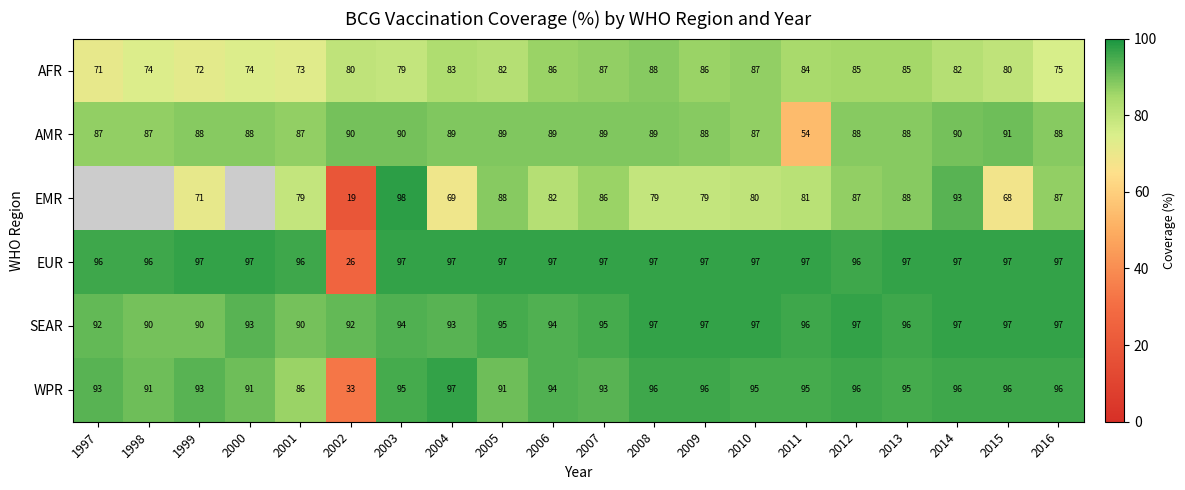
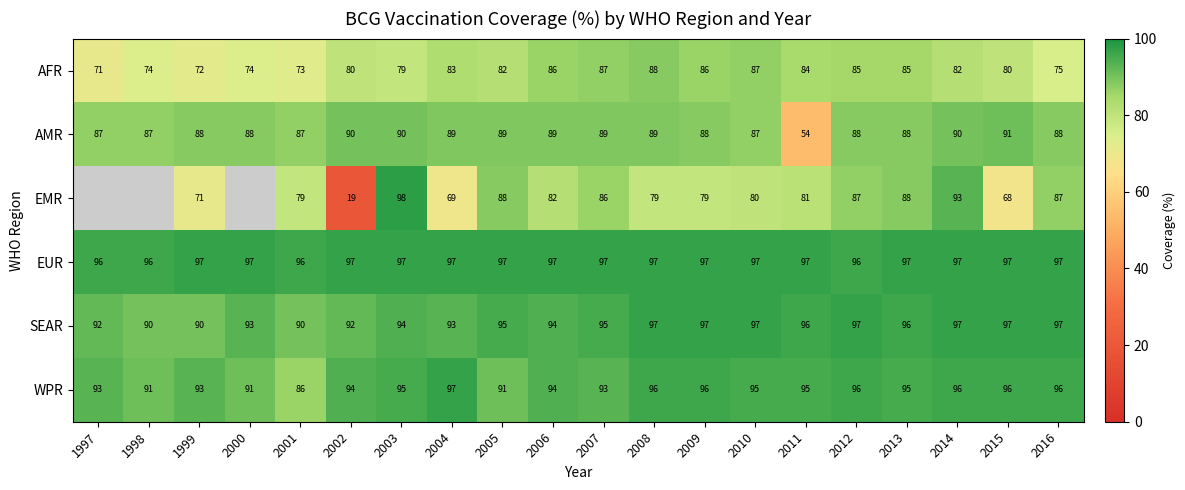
  {
    "AFR": {
      "1997": 71,
      "1998": 74,
      "1999": 72,
      "2000": 74,
      "2001": 73,
      "2002": 80,
      "2003": 79,
      "2004": 83,
      "2005": 82,
      "2006": 86,
      "2007": 87,
      "2008": 88,
      "2009": 86,
      "2010": 87,
      "2011": 84,
      "2012": 85,
      "2013": 85,
      "2014": 82,
      "2015": 80,
      "2016": 75
    },
    "AMR": {
      "1997": 87,
      "1998": 87,
      "1999": 88,
      "2000": 88,
      "2001": 87,
      "2002": 90,
      "2003": 90,
      "2004": 89,
      "2005": 89,
      "2006": 89,
      "2007": 89,
      "2008": 89,
      "2009": 88,
      "2010": 87,
      "2011": 54,
      "2012": 88,
      "2013": 88,
      "2014": 90,
      "2015": 91,
      "2016": 88
    },
    "EMR": {
      "1999": 71,
      "2001": 79,
      "2002": 19,
      "2003": 98,
      "2004": 69,
      "2005": 88,
      "2006": 82,
      "2007": 86,
      "2008": 79,
      "2009": 79,
      "2010": 80,
      "2011": 81,
      "2012": 87,
      "2013": 88,
      "2014": 93,
      "2015": 68,
      "2016": 87
    },
    "EUR": {
      "1997": 96,
      "1998": 96,
      "1999": 97,
      "2000": 97,
      "2001": 96,
-     "2002": 26,
+     "2002": 97,
      "2003": 97,
      "2004": 97,
      "2005": 97,
      "2006": 97,
      "2007": 97,
      "2008": 97,
      "2009": 97,
      "2010": 97,
      "2011": 97,
      "2012": 96,
      "2013": 97,
      "2014": 97,
      "2015": 97,
      "2016": 97
    },
    "SEAR": {
      "1997": 92,
      "1998": 90,
      "1999": 90,
      "2000": 93,
      "2001": 90,
      "2002": 92,
      "2003": 94,
      "2004": 93,
      "2005": 95,
      "2006": 94,
      "2007": 95,
      "2008": 97,
      "2009": 97,
      "2010": 97,
      "2011": 96,
      "2012": 97,
      "2013": 96,
      "2014": 97,
      "2015": 97,
      "2016": 97
    },
    "WPR": {
      "1997": 93,
      "1998": 91,
      "1999": 93,
      "2000": 91,
      "2001": 86,
-     "2002": 33,
+     "2002": 94,
      "2003": 95,
      "2004": 97,
      "2005": 91,
      "2006": 94,
      "2007": 93,
      "2008": 96,
      "2009": 96,
      "2010": 95,
      "2011": 95,
      "2012": 96,
      "2013": 95,
      "2014": 96,
      "2015": 96,
      "2016": 96
    }
  }
